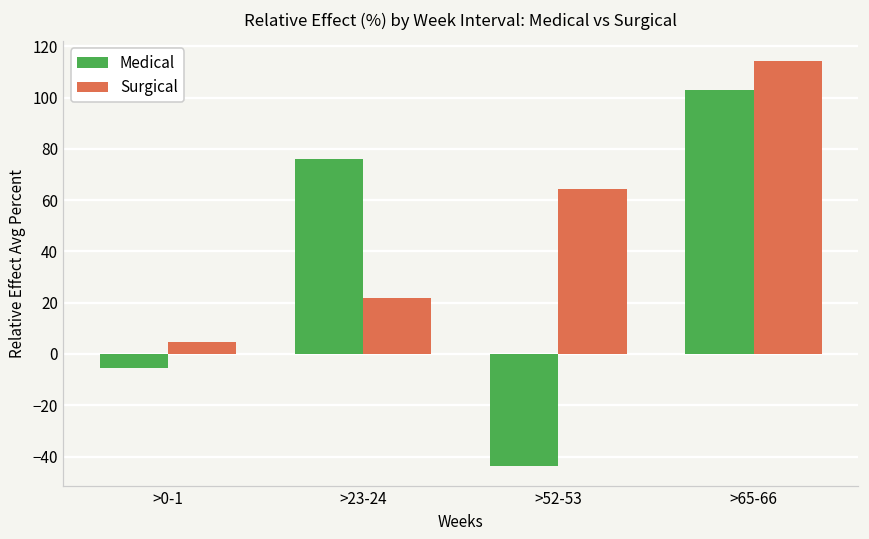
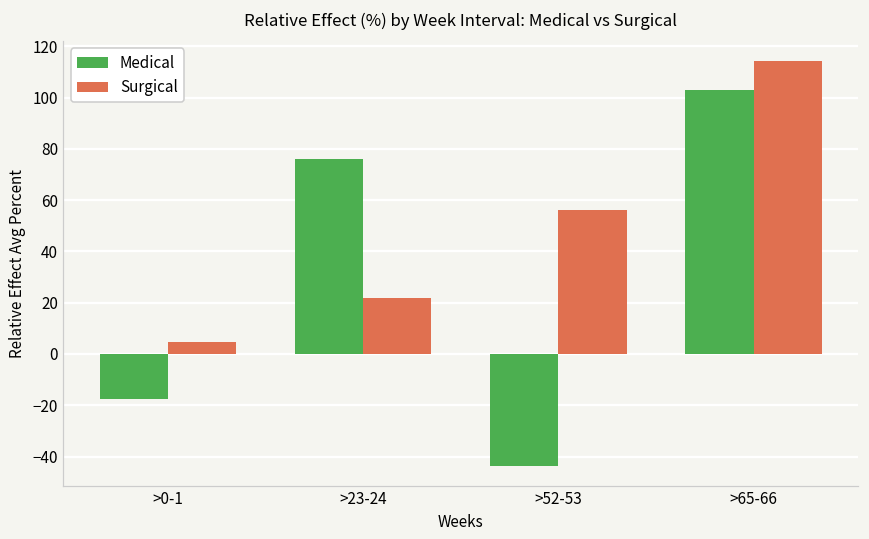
  {
    "Medical": {
-     ">0-1": -5,
+     ">0-1": -17,
      ">23-24": 76,
      ">52-53": -44,
      ">65-66": 103
    },
    "Surgical": {
      ">0-1": 5,
      ">23-24": 22,
-     ">52-53": 64,
+     ">52-53": 56,
      ">65-66": 114
    }
  }
